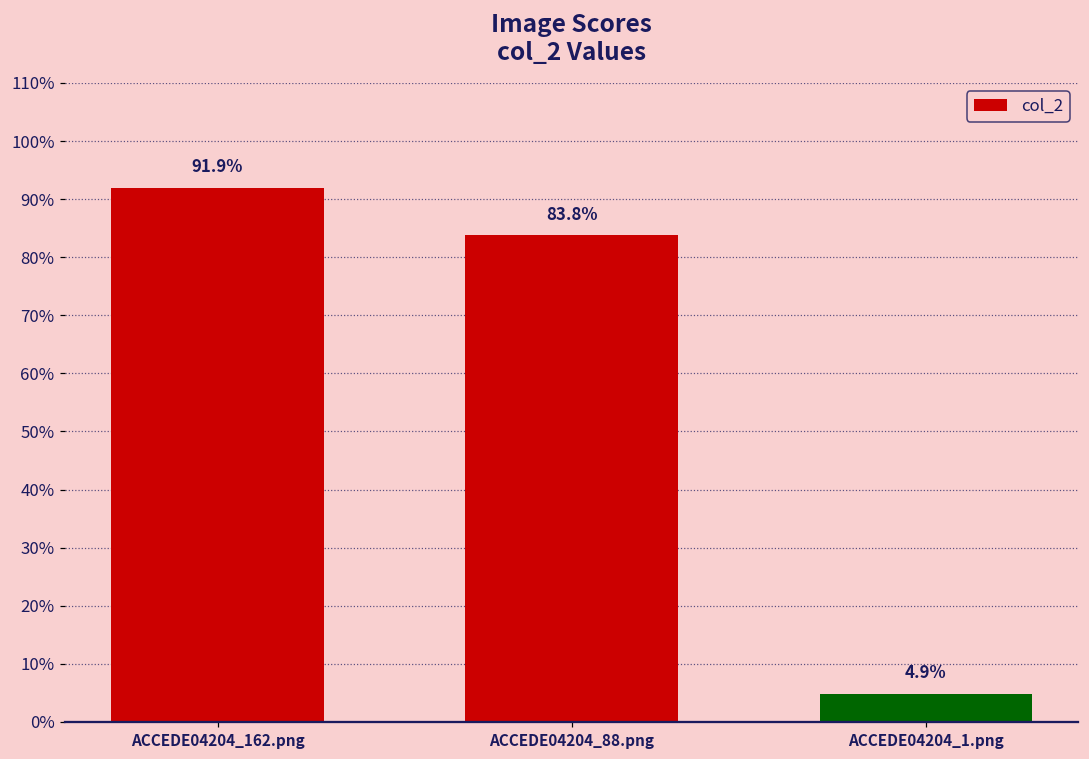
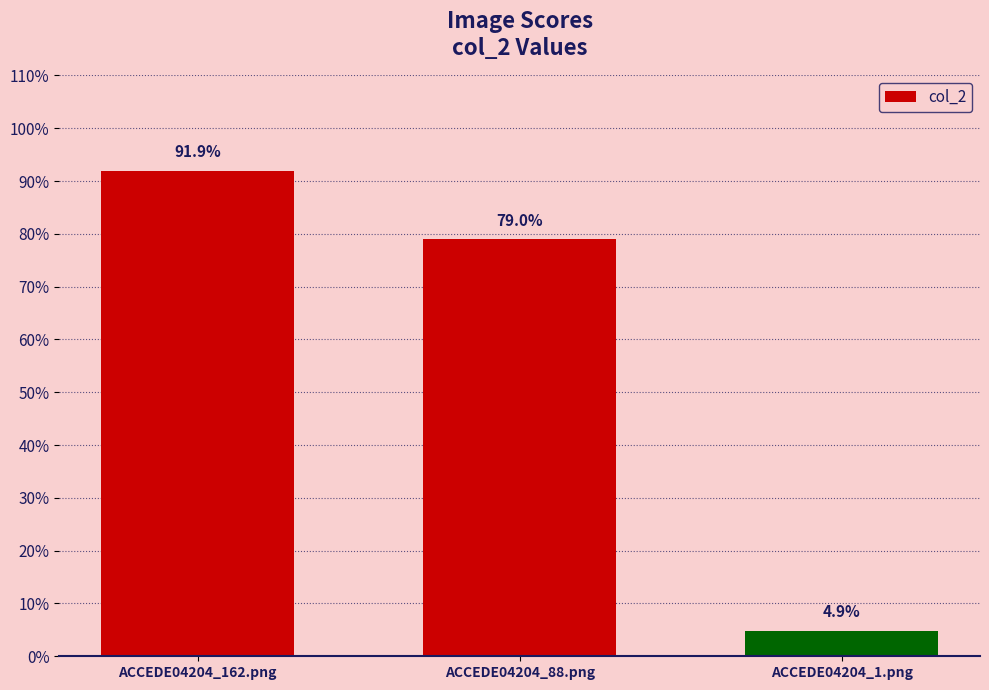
  {
    "ACCEDE04204_162.png": "91.9%",
-   "ACCEDE04204_88.png": "83.8%",
+   "ACCEDE04204_88.png": "79.0%",
    "ACCEDE04204_1.png": "4.9%"
  }
